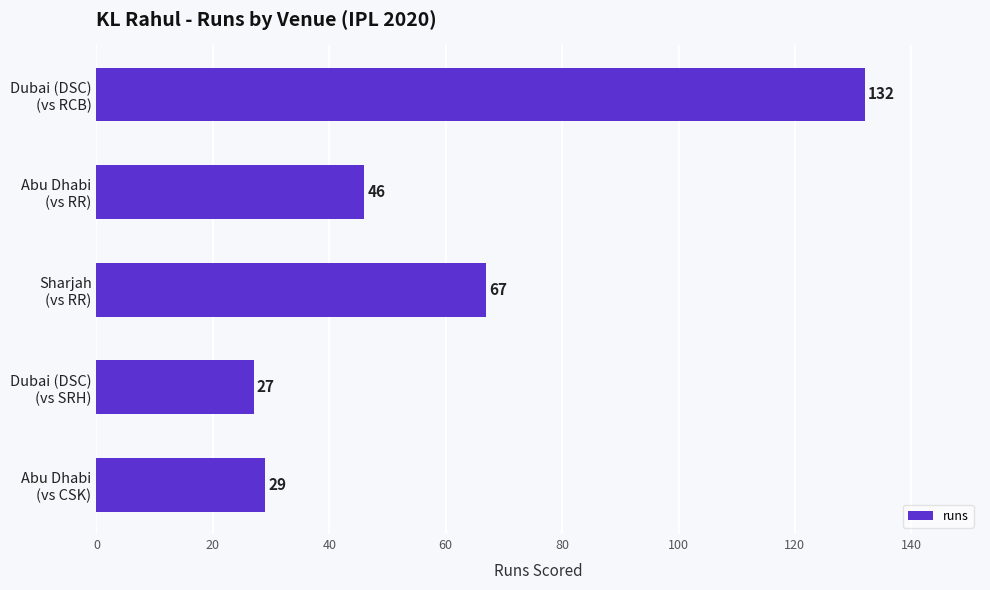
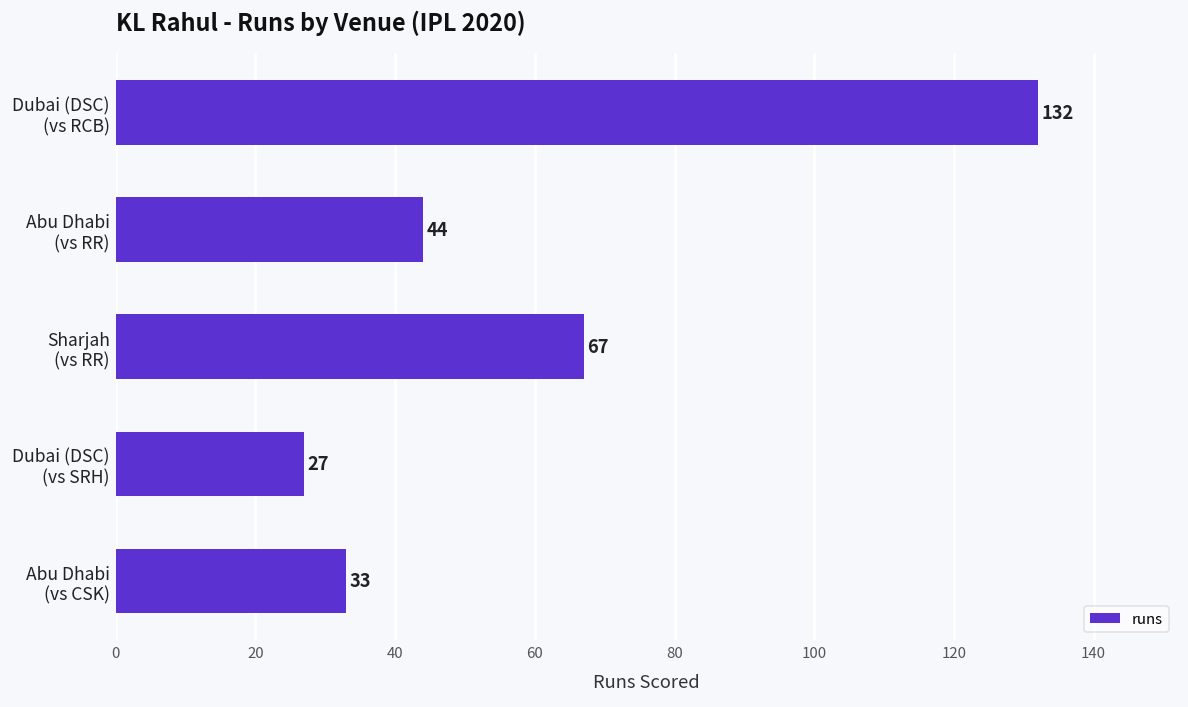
  {
    "Dubai (DSC) (vs RCB)": 132,
-   "Abu Dhabi (vs RR)": 46,
+   "Abu Dhabi (vs RR)": 44,
    "Sharjah (vs RR)": 67,
    "Dubai (DSC) (vs SRH)": 27,
-   "Abu Dhabi (vs CSK)": 29
+   "Abu Dhabi (vs CSK)": 33
  }
